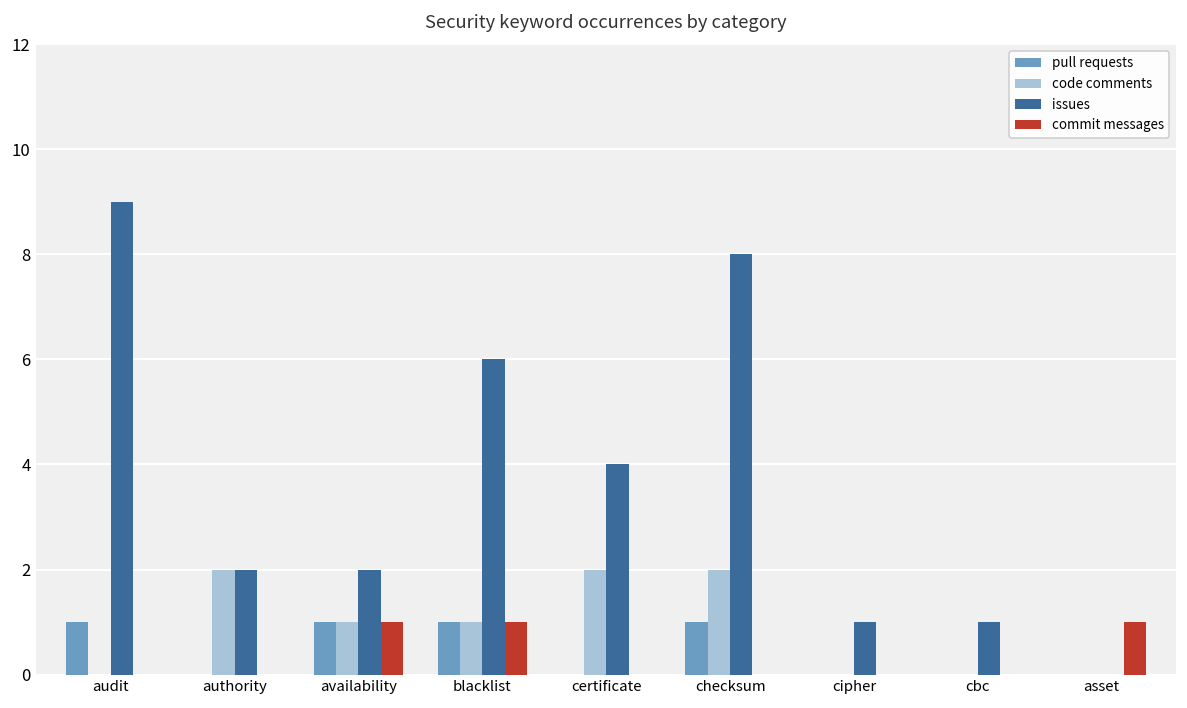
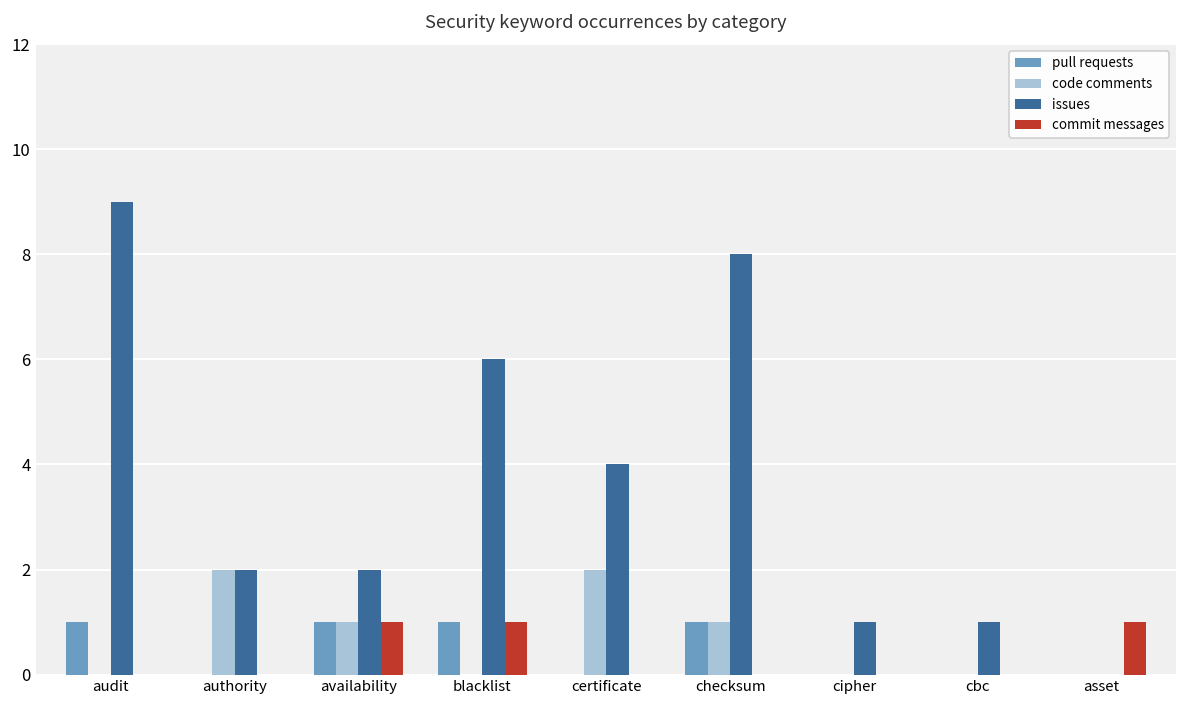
  {
    "pull requests": {
      "audit": 1,
      "authority": 0,
      "availability": 1,
      "blacklist": 1,
      "certificate": 0,
      "checksum": 1,
      "cipher": 0,
      "cbc": 0,
      "asset": 0
    },
    "code comments": {
      "audit": 0,
      "authority": 2,
      "availability": 1,
-     "blacklist": 1,
+     "blacklist": 0,
      "certificate": 2,
-     "checksum": 2,
+     "checksum": 1,
      "cipher": 0,
      "cbc": 0,
      "asset": 0
    },
    "issues": {
      "audit": 9,
      "authority": 2,
      "availability": 2,
      "blacklist": 6,
      "certificate": 4,
      "checksum": 8,
      "cipher": 1,
      "cbc": 1,
      "asset": 0
    },
    "commit messages": {
      "audit": 0,
      "authority": 0,
      "availability": 1,
      "blacklist": 1,
      "certificate": 0,
      "checksum": 0,
      "cipher": 0,
      "cbc": 0,
      "asset": 1
    }
  }
